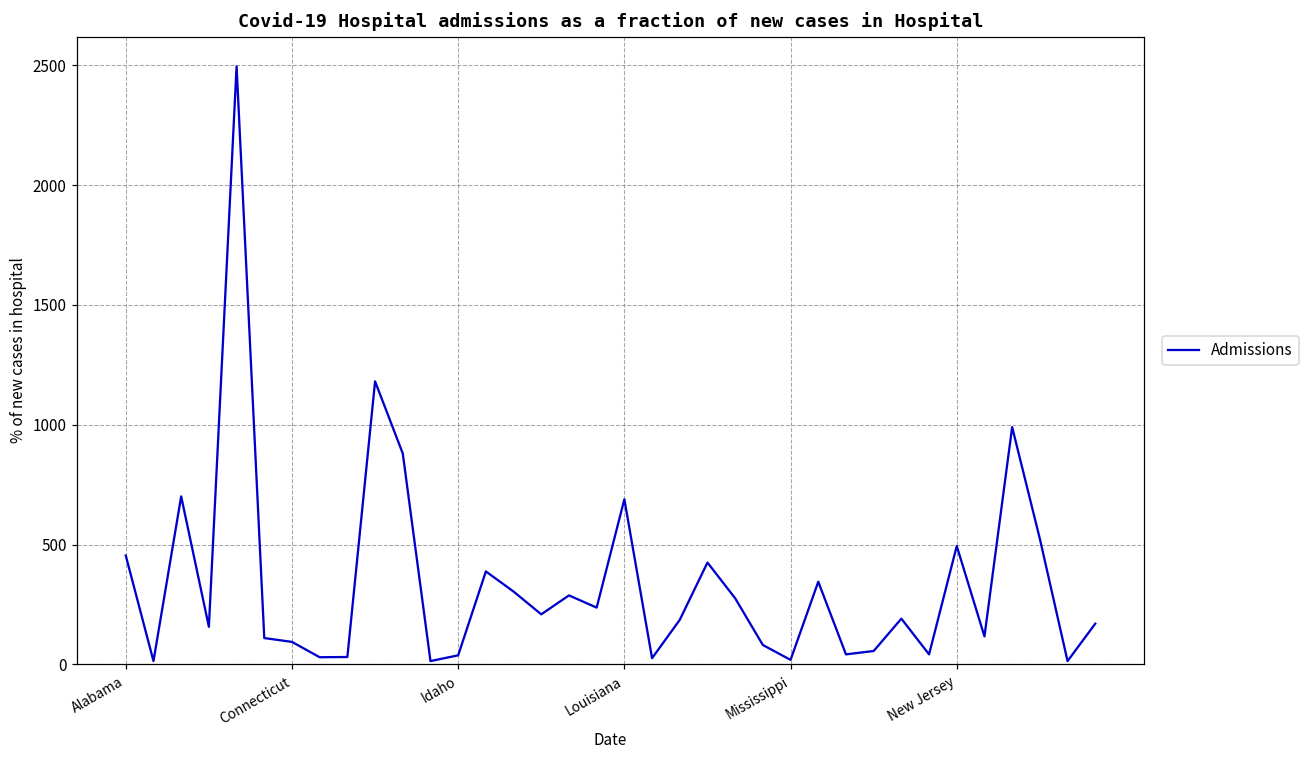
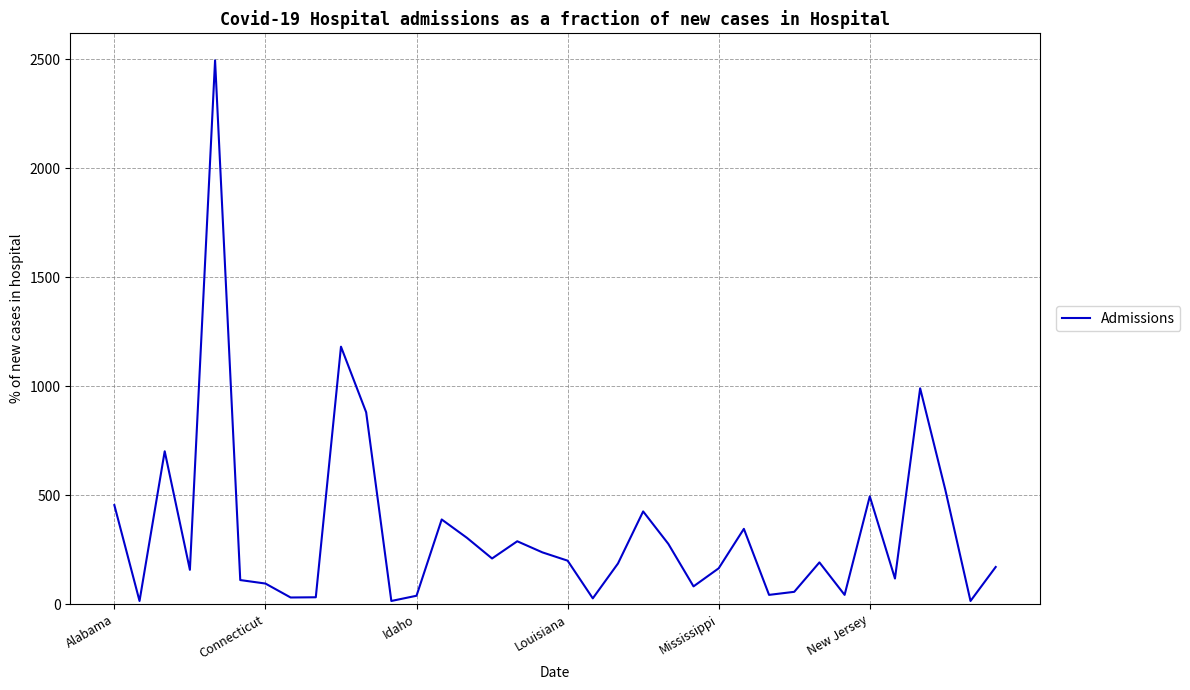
  {
    "Alabama": 450,
    "Connecticut": 90,
    "Idaho": 40,
-   "Louisiana": 690,
-   "Mississippi": 20,
+   "Louisiana": 200,
+   "Mississippi": 160,
    "New Jersey": 490
  }
